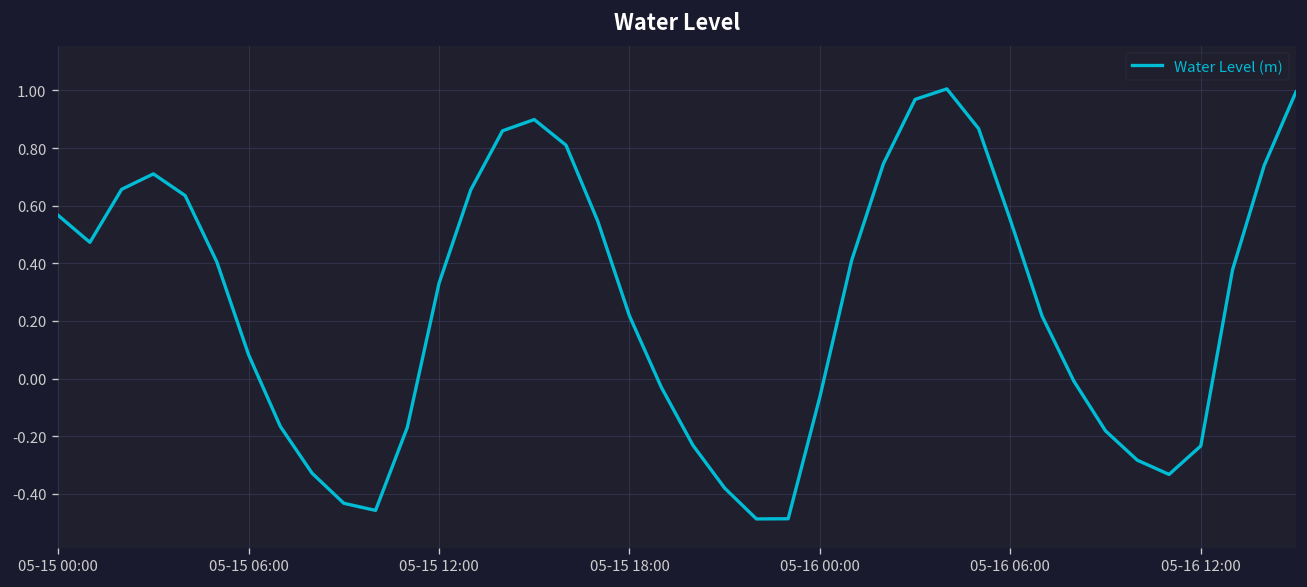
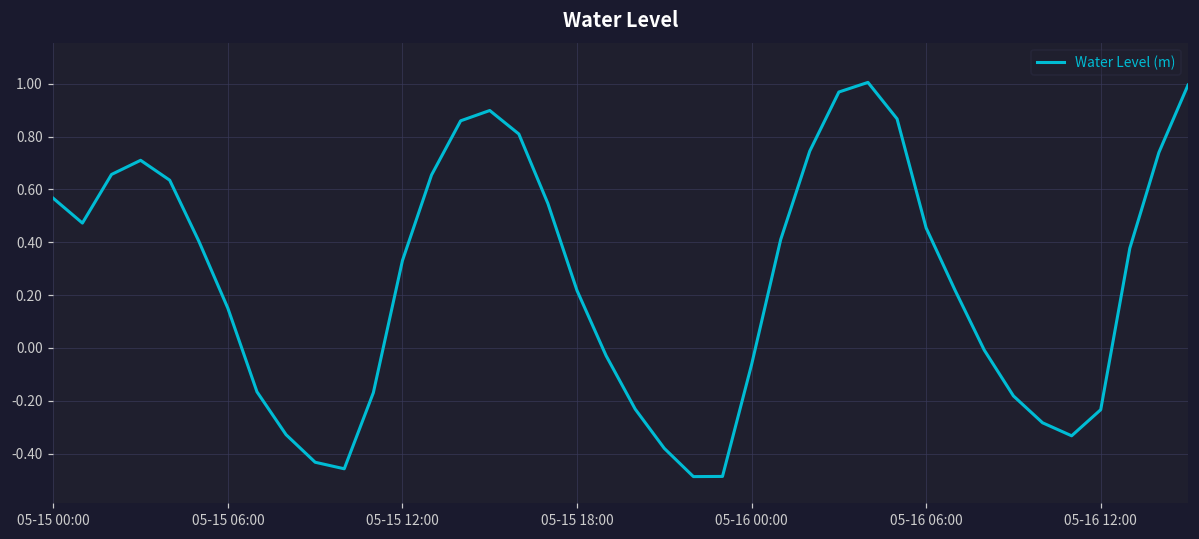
  {
    "05-15 00:00": 0.57,
-   "05-15 06:00": 0.08,
+   "05-15 06:00": 0.15,
    "05-15 12:00": 0.33,
    "05-15 18:00": 0.22,
    "05-16 00:00": -0.06,
-   "05-16 06:00": 0.55,
+   "05-16 06:00": 0.45,
    "05-16 12:00": -0.23
  }
